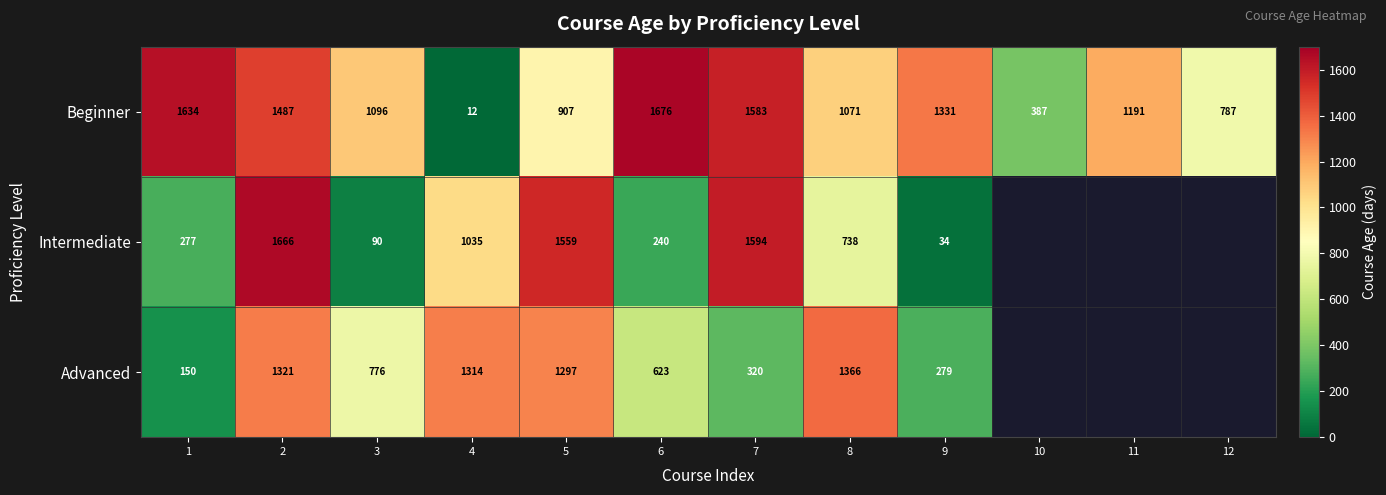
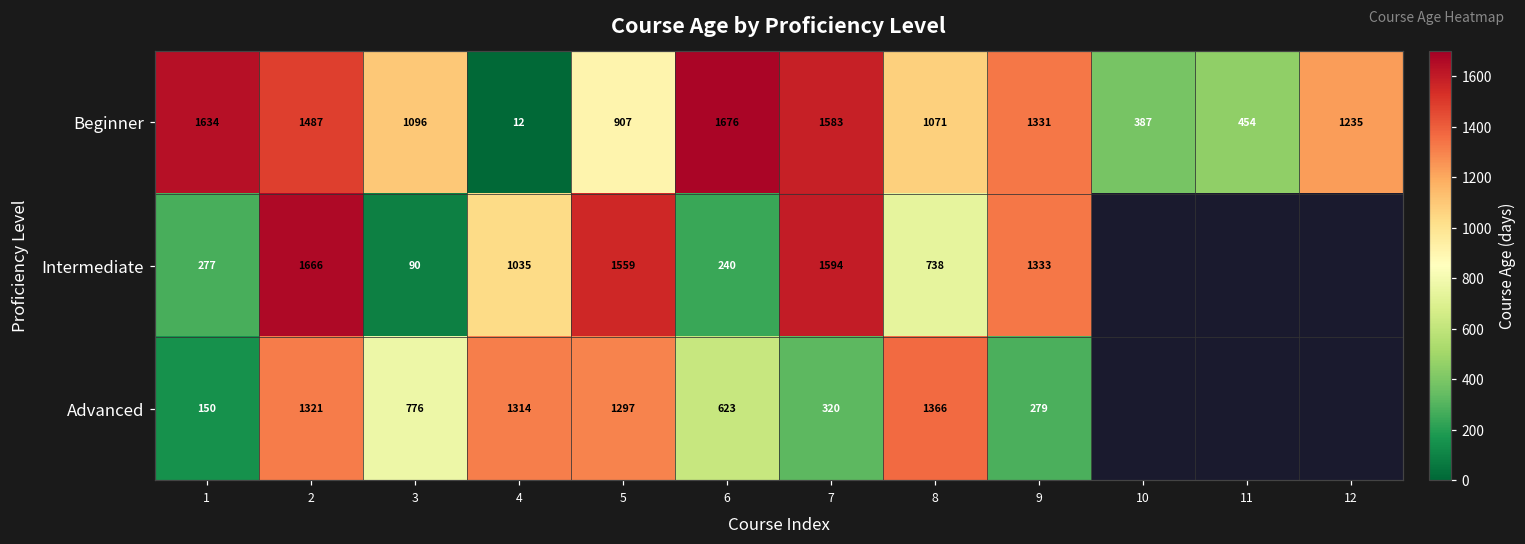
  {
    "Beginner": {
      "1": 1634,
      "2": 1487,
      "3": 1096,
      "4": 12,
      "5": 907,
      "6": 1676,
      "7": 1583,
      "8": 1071,
      "9": 1331,
      "10": 387,
-     "11": 1191,
-     "12": 787
+     "11": 454,
+     "12": 1235
    },
    "Intermediate": {
      "1": 277,
      "2": 1666,
      "3": 90,
      "4": 1035,
      "5": 1559,
      "6": 240,
      "7": 1594,
      "8": 738,
-     "9": 34
+     "9": 1333
    },
    "Advanced": {
      "1": 150,
      "2": 1321,
      "3": 776,
      "4": 1314,
      "5": 1297,
      "6": 623,
      "7": 320,
      "8": 1366,
      "9": 279
    }
  }
